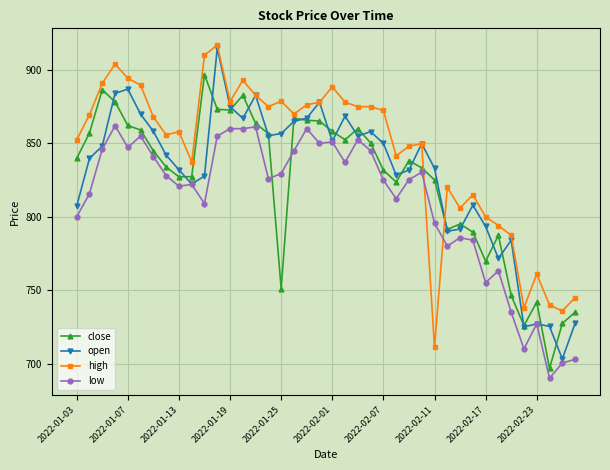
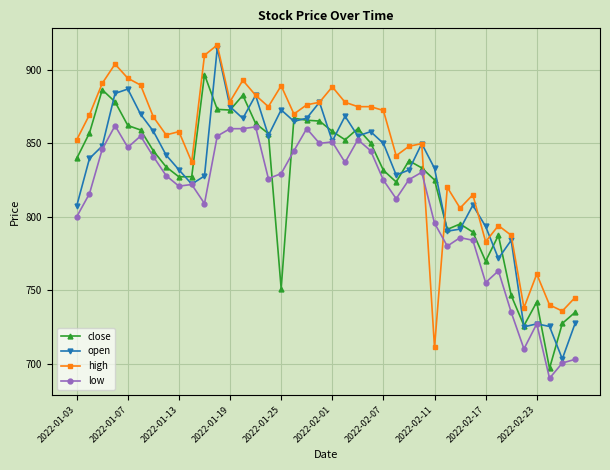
  {
    "close": {
      "2022-01-03": 840,
      "2022-01-07": 862,
      "2022-01-13": 827,
      "2022-01-19": 873,
      "2022-01-25": 751,
      "2022-02-01": 858,
      "2022-02-07": 832,
      "2022-02-11": 825,
      "2022-02-17": 770,
      "2022-02-23": 742
    },
    "open": {
      "2022-01-03": 807,
      "2022-01-07": 887,
      "2022-01-13": 832,
      "2022-01-19": 875,
-     "2022-01-25": 857,
+     "2022-01-25": 873,
      "2022-02-07": 850,
      "2022-02-11": 833,
      "2022-02-17": 793
    },
    "high": {
      "2022-01-03": 852,
      "2022-01-07": 894,
      "2022-01-13": 858,
      "2022-01-19": 879,
-     "2022-01-25": 879,
+     "2022-01-25": 889,
      "2022-02-01": 889,
      "2022-02-07": 872,
      "2022-02-11": 711,
-     "2022-02-17": 800,
+     "2022-02-17": 783,
      "2022-02-23": 761
    },
    "low": {
      "2022-01-03": 800,
      "2022-01-07": 847,
      "2022-01-13": 821,
      "2022-01-19": 860,
      "2022-01-25": 829,
      "2022-02-07": 825,
      "2022-02-11": 796,
      "2022-02-17": 755
    }
  }
